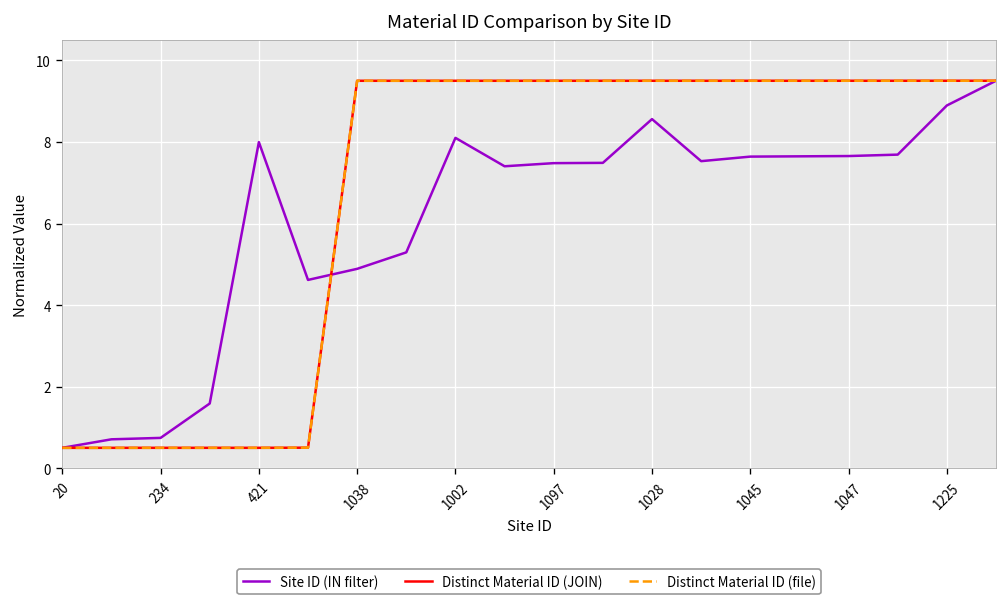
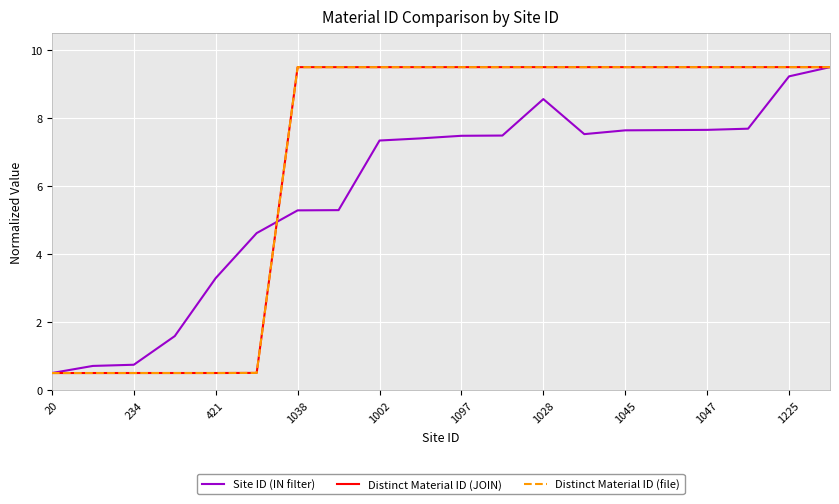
  {
    "Site ID (IN filter)": {
      "234": 0.7,
-     "421": 8.0,
-     "1038": 4.9,
-     "1002": 8.1,
+     "421": 3.3,
+     "1038": 5.3,
+     "1002": 7.3,
      "1097": 7.5,
      "1028": 8.6,
      "1045": 7.6,
      "1047": 7.7,
-     "1225": 8.9
+     "1225": 9.2
    },
    "Distinct Material ID (file)": {
      "234": 0.5,
      "421": 0.5,
      "1038": 9.5,
      "1002": 9.5,
      "1097": 9.5,
      "1028": 9.5,
      "1045": 9.5,
      "1047": 9.5,
      "1225": 9.5
    }
  }
